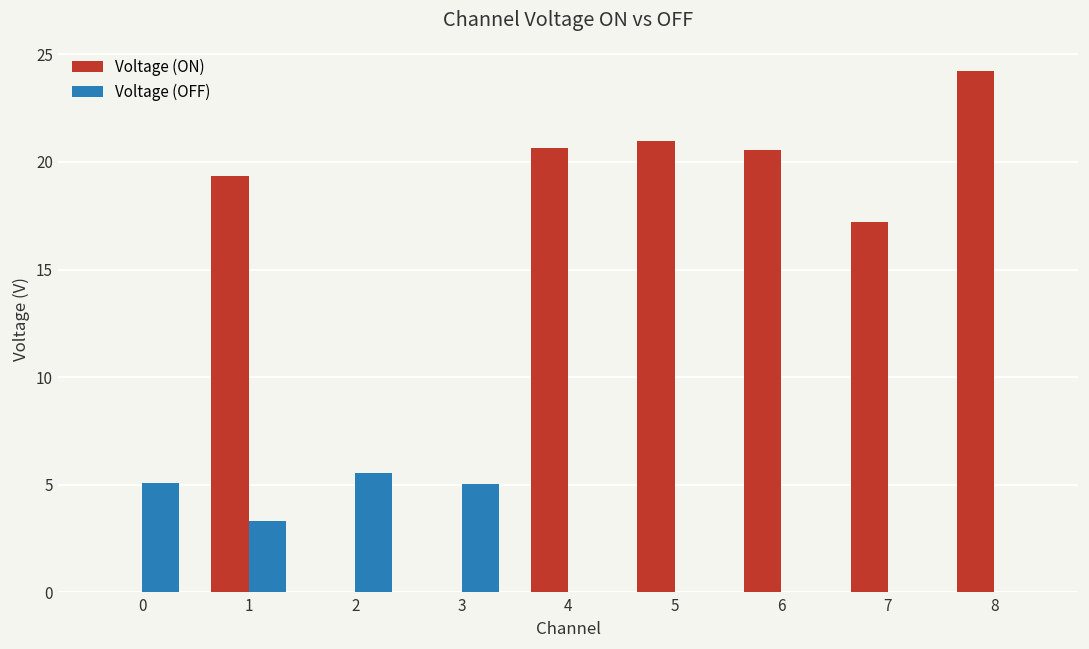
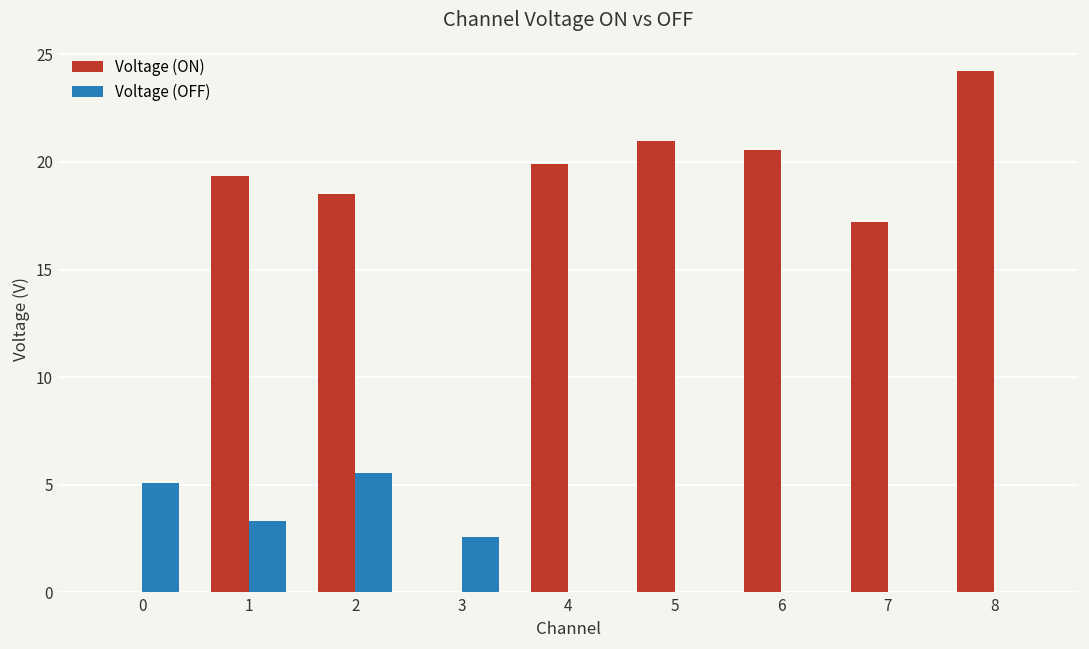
  {
    "Voltage (ON)": {
      "1": 19.4,
-     "2": 0.0,
-     "4": 20.7,
+     "2": 18.5,
+     "4": 19.9,
      "5": 21.0,
      "6": 20.5,
      "7": 17.2,
      "8": 24.2
    },
    "Voltage (OFF)": {
      "0": 5.1,
      "1": 3.3,
      "2": 5.5,
-     "3": 5.1,
+     "3": 2.6,
      "4": 0.0,
      "5": 0.0,
      "6": 0.0,
      "7": 0.0,
      "8": 0.0
    }
  }
